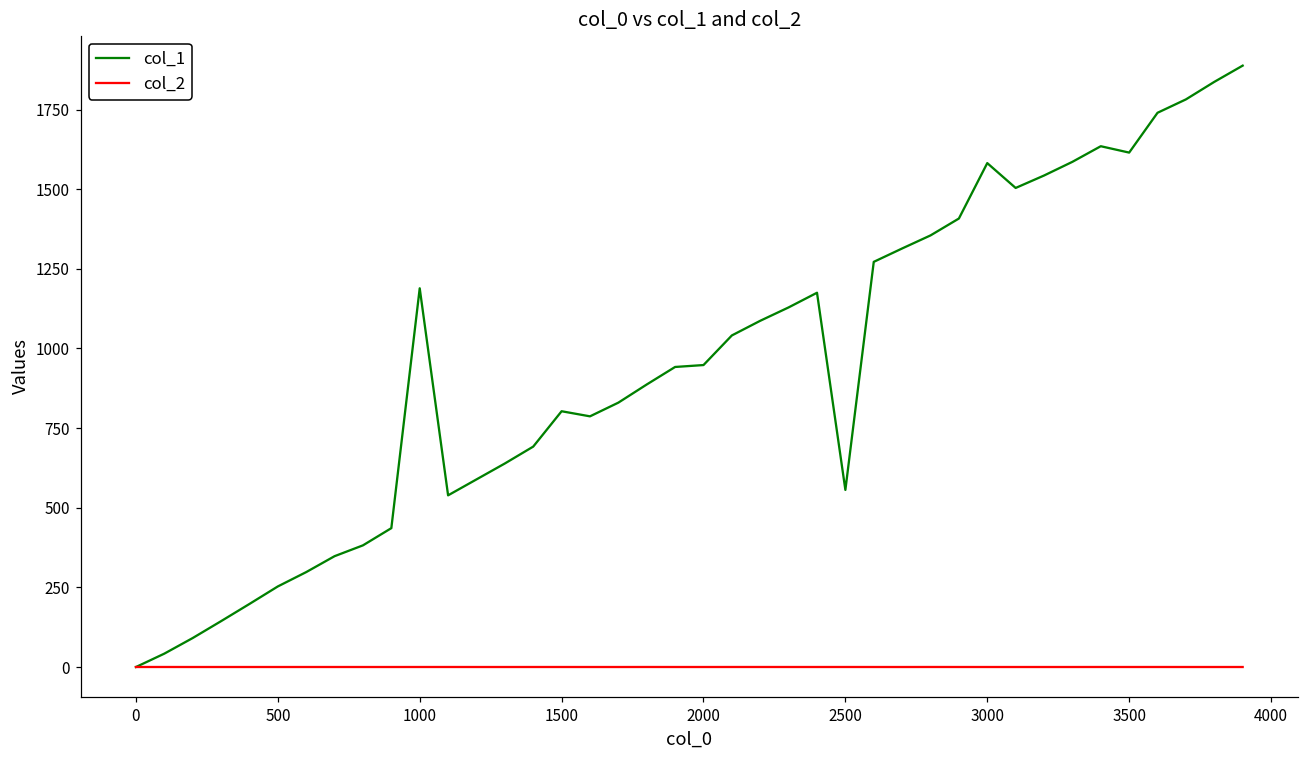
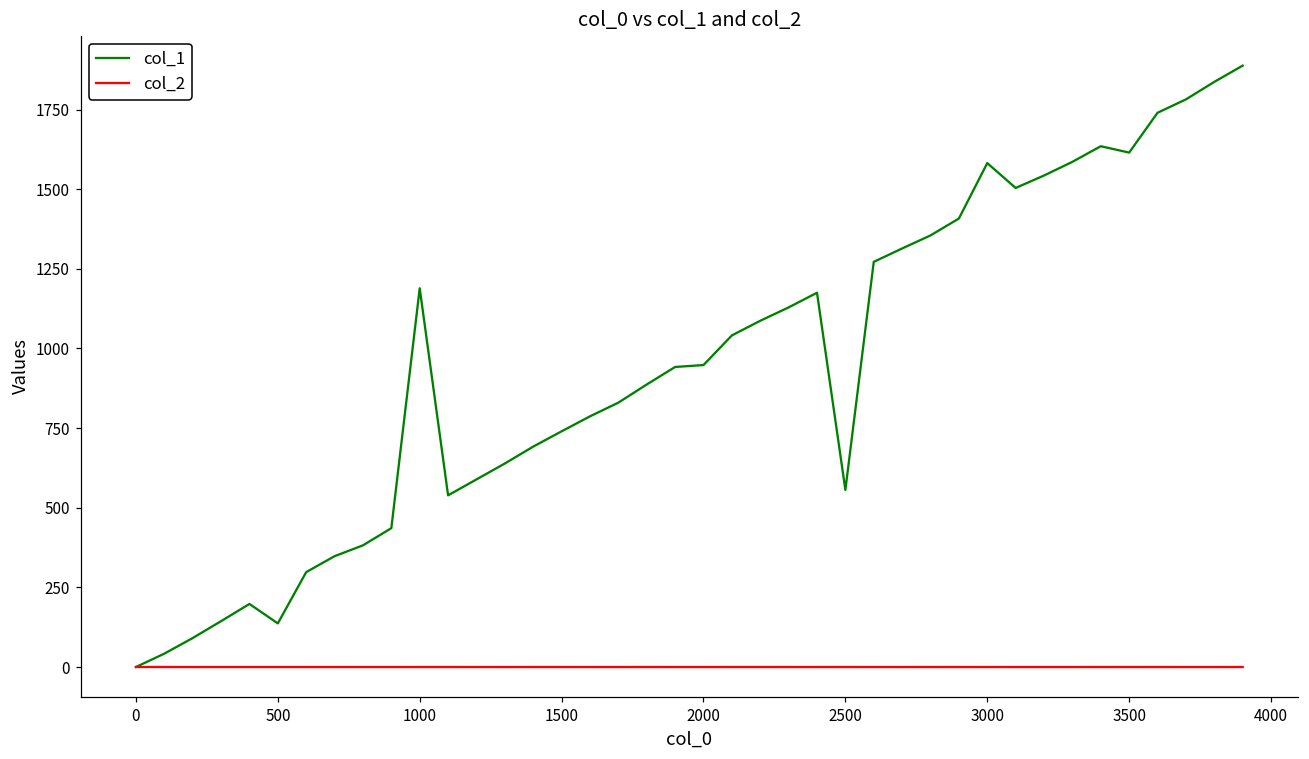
  {
    "col_1": {
-     "500": 250,
+     "500": 140,
      "1000": 1190,
-     "1500": 800,
+     "1500": 740,
      "2000": 950,
      "2500": 560,
      "3000": 1580,
      "3500": 1620
    },
    "col_2": {
      "500": 0,
      "1000": 0,
      "1500": 0,
      "2000": 0,
      "2500": 0,
      "3000": 0,
      "3500": 0
    }
  }
